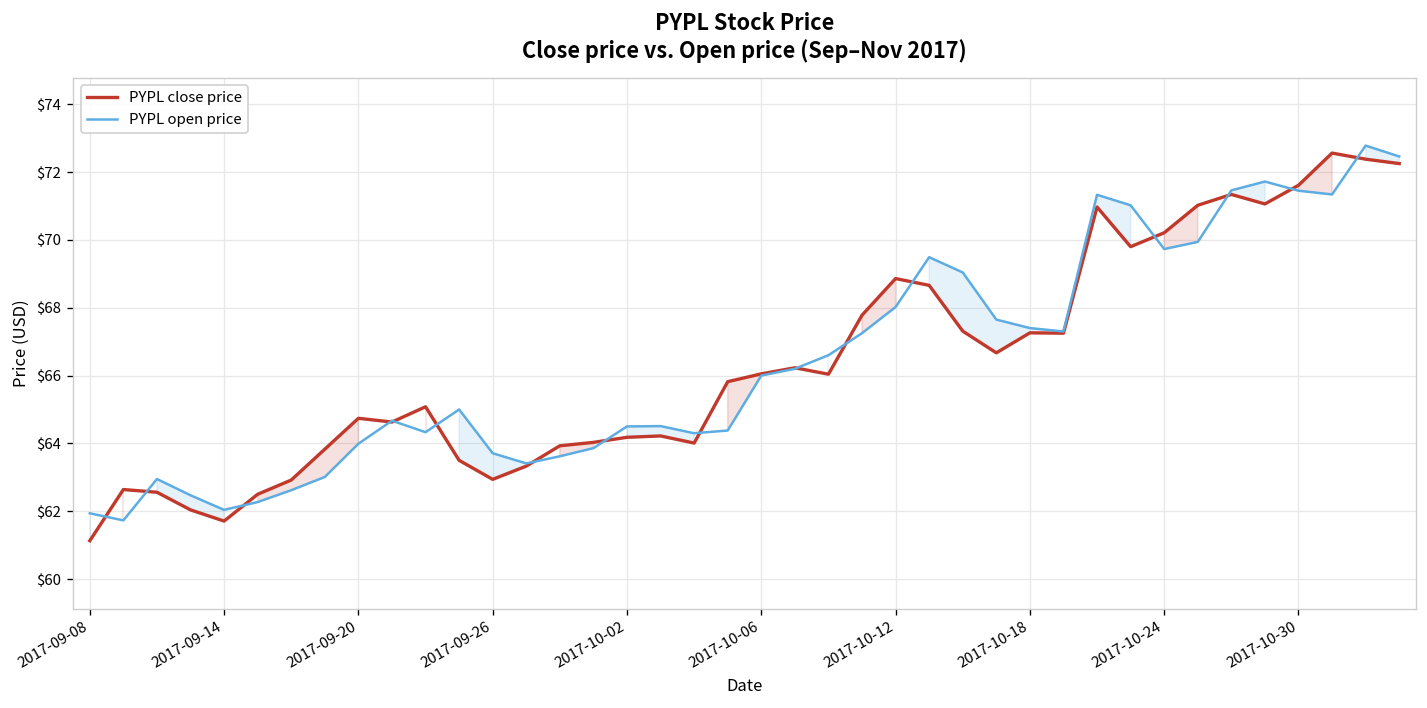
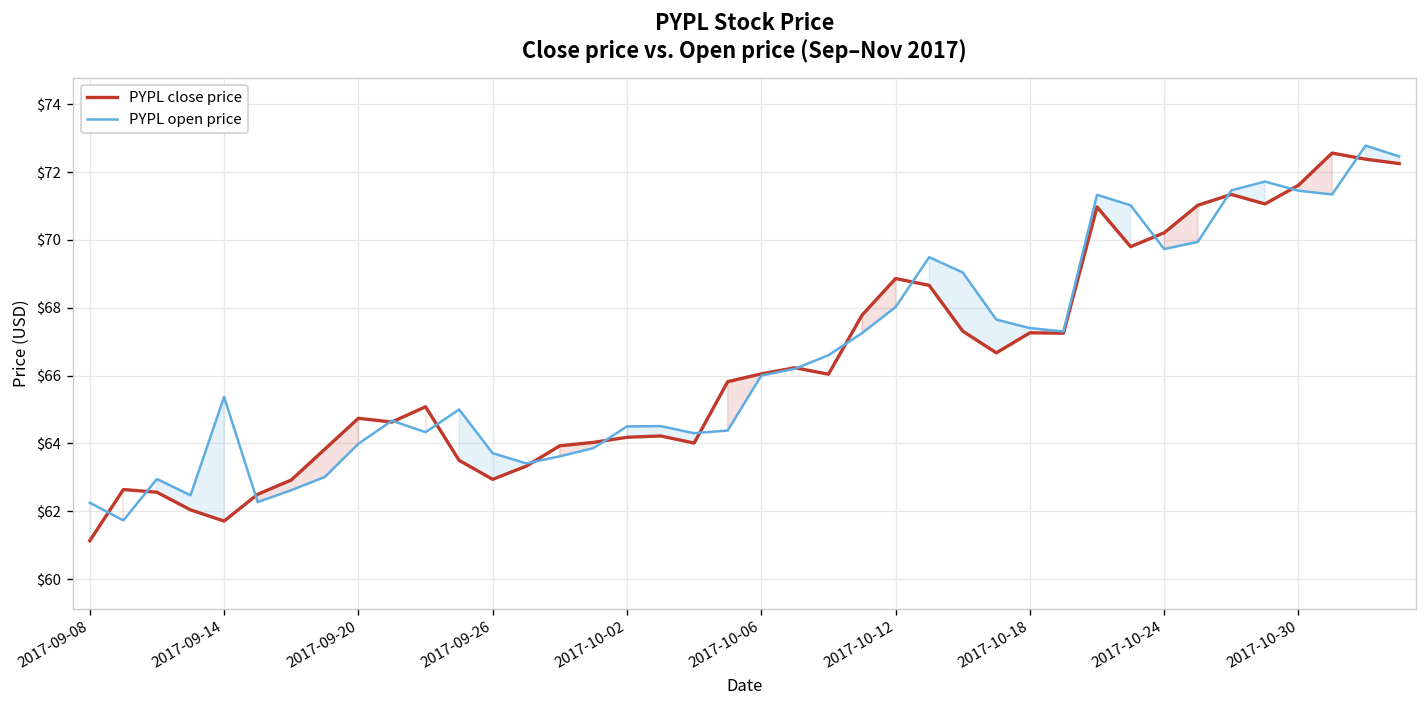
  {
    "PYPL close price": {
      "2017-09-08": "$61.1",
      "2017-09-14": "$61.7",
      "2017-09-20": "$64.7",
      "2017-09-26": "$62.9",
      "2017-10-02": "$64.2",
      "2017-10-12": "$68.9",
      "2017-10-18": "$67.3",
      "2017-10-24": "$70.2",
      "2017-10-30": "$71.6"
    },
    "PYPL open price": {
-     "2017-09-08": "$61.9",
-     "2017-09-14": "$62.0",
+     "2017-09-08": "$62.3",
+     "2017-09-14": "$65.4",
      "2017-09-20": "$64.0",
      "2017-09-26": "$63.7",
      "2017-10-02": "$64.5",
      "2017-10-12": "$68.0",
      "2017-10-18": "$67.4",
      "2017-10-24": "$69.7",
      "2017-10-30": "$71.5"
    }
  }
